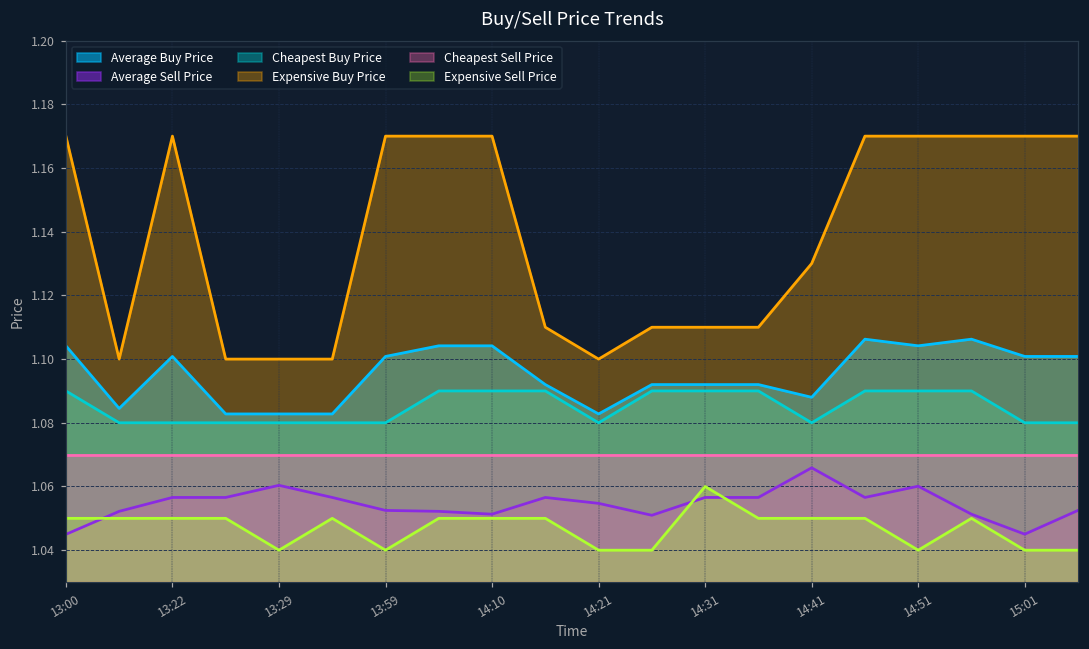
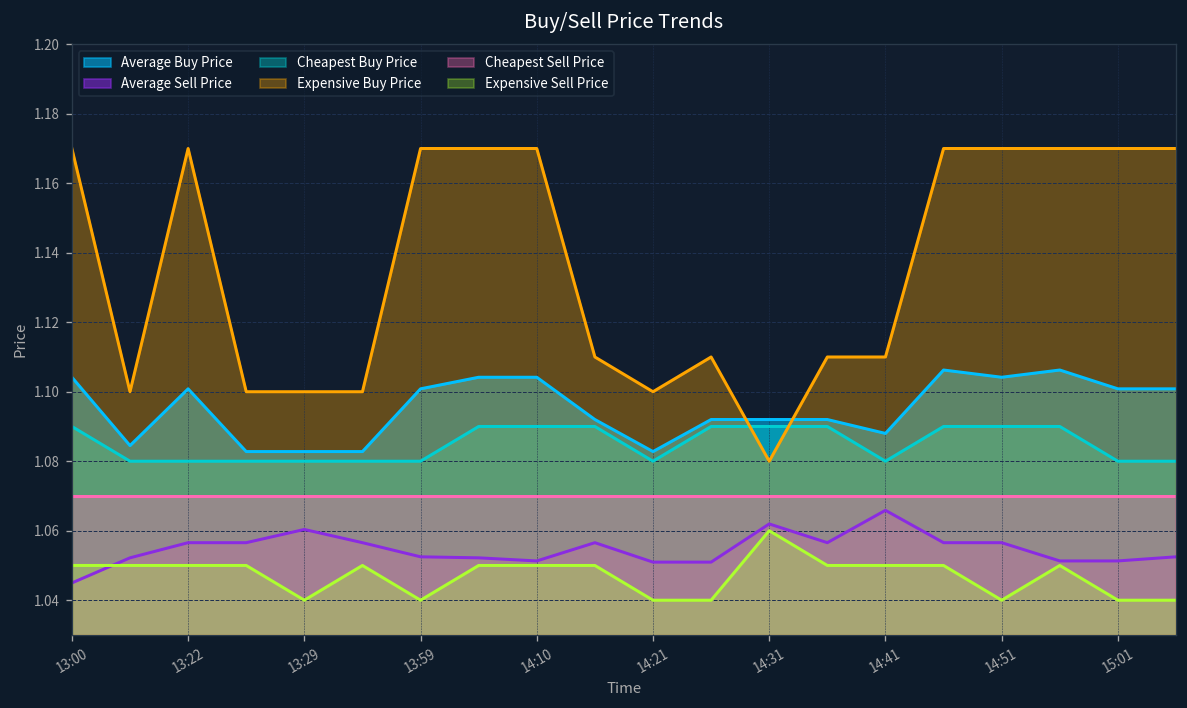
  {
    "Average Sell Price": {
      "13:00": 1.045,
      "13:22": 1.057,
      "13:29": 1.060,
      "13:59": 1.052,
      "14:10": 1.051,
-     "14:21": 1.055,
-     "14:31": 1.057,
+     "14:21": 1.051,
+     "14:31": 1.062,
      "14:41": 1.066,
-     "14:51": 1.060,
-     "15:01": 1.045
+     "14:51": 1.057,
+     "15:01": 1.051
    },
    "Expensive Buy Price": {
      "13:00": 1.17,
      "13:22": 1.17,
      "13:29": 1.10,
      "13:59": 1.17,
      "14:10": 1.17,
      "14:21": 1.10,
-     "14:31": 1.11,
-     "14:41": 1.13,
+     "14:31": 1.08,
+     "14:41": 1.11,
      "14:51": 1.17,
      "15:01": 1.17
    },
    "Cheapest Sell Price": {
      "13:00": 1.070,
      "13:22": 1.070,
      "13:29": 1.070,
      "13:59": 1.070,
      "14:10": 1.070,
      "14:21": 1.070,
      "14:31": 1.070,
      "14:41": 1.070,
      "14:51": 1.070,
      "15:01": 1.070
    },
    "Expensive Sell Price": {
      "13:00": 1.050,
      "13:22": 1.050,
      "13:29": 1.040,
      "13:59": 1.040,
      "14:10": 1.050,
      "14:21": 1.040,
      "14:31": 1.060,
      "14:41": 1.050,
      "14:51": 1.040,
      "15:01": 1.040
    }
  }
